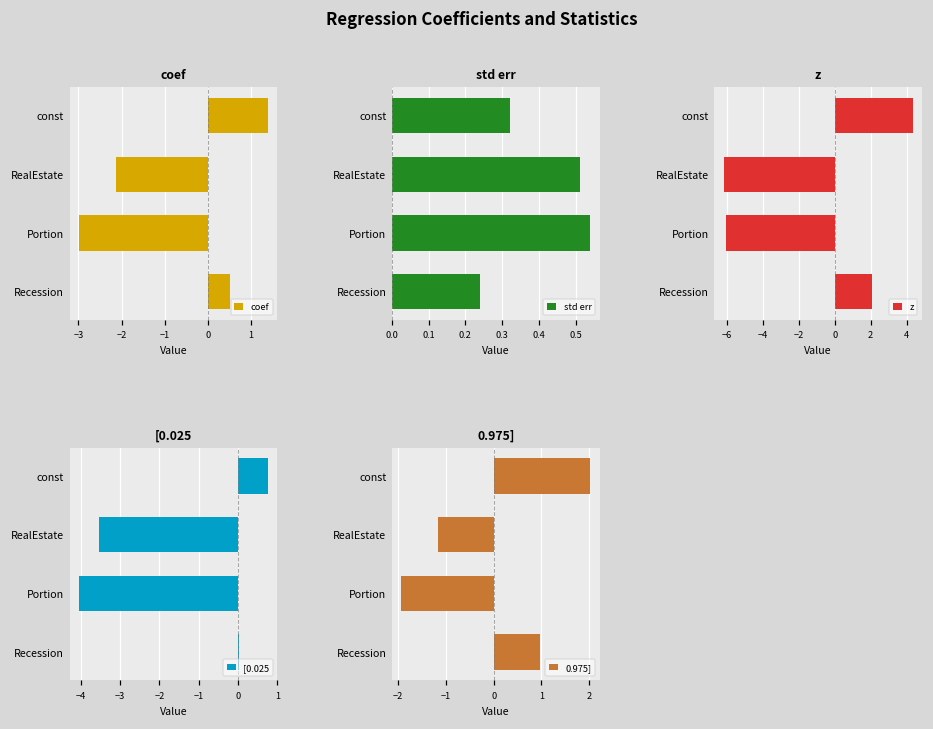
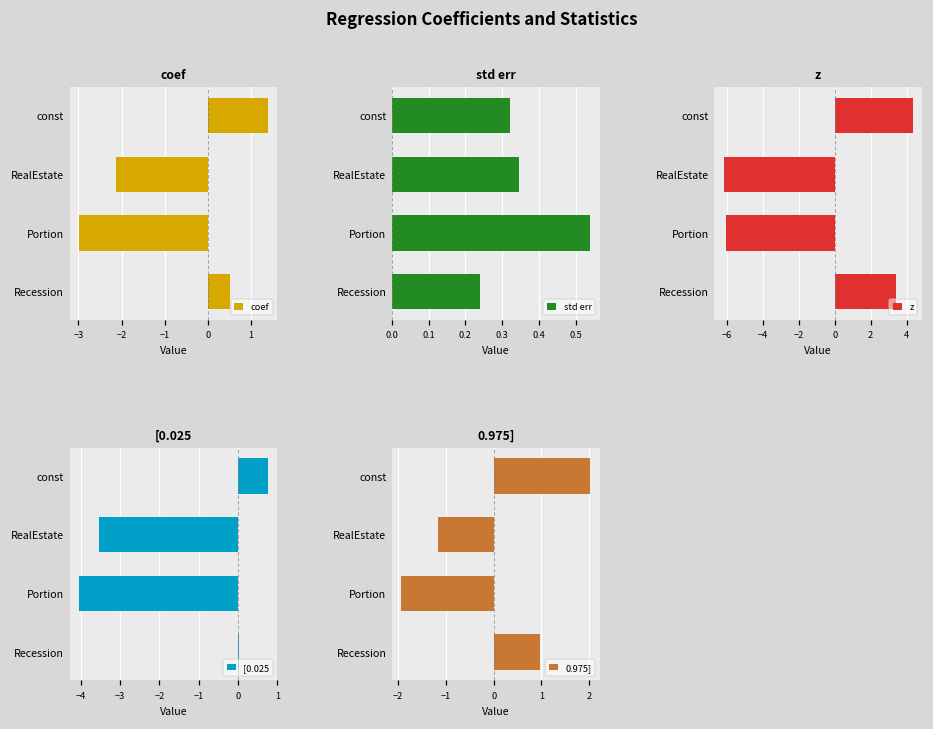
  {
    "coef": {
      "const": 1.4,
      "RealEstate": -2.1,
      "Portion": -3.0,
      "Recession": 0.5
    },
    "std err": {
      "const": 0.32,
-     "RealEstate": 0.51,
+     "RealEstate": 0.35,
      "Portion": 0.54,
      "Recession": 0.24
    },
    "z": {
      "const": 4.3,
      "RealEstate": -6.2,
      "Portion": -6.0,
-     "Recession": 2.1
+     "Recession": 3.4
    },
    "[0.025": {
      "const": 0.8,
      "RealEstate": -3.5,
      "Portion": -4.0
    },
    "0.975]": {
      "const": 2.0,
      "RealEstate": -1.2,
      "Portion": -1.9,
      "Recession": 1.0
    }
  }
